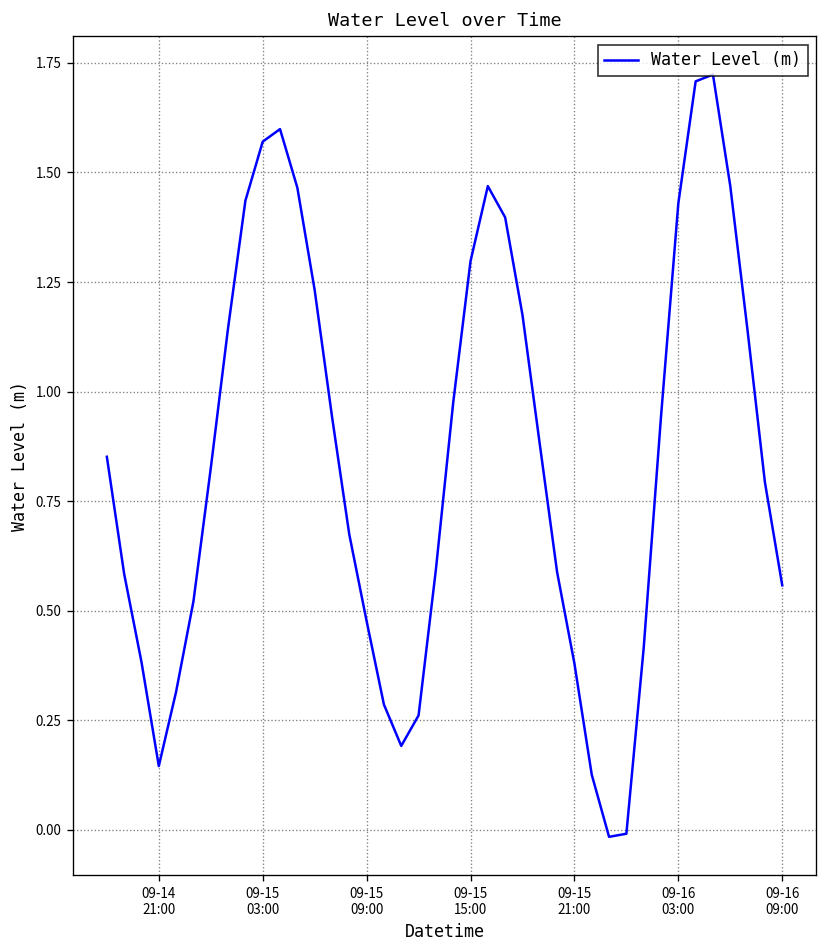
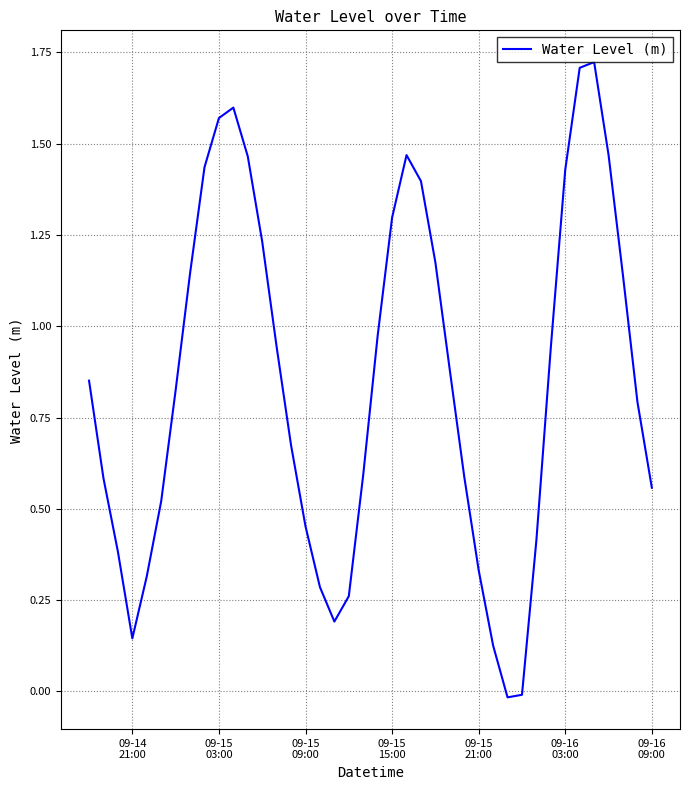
  {
    "09-14 21:00": 0.15,
    "09-15 03:00": 1.57,
-   "09-15 09:00": 0.48,
+   "09-15 09:00": 0.45,
    "09-15 15:00": 1.30,
-   "09-15 21:00": 0.38,
+   "09-15 21:00": 0.33,
    "09-16 03:00": 1.43,
    "09-16 09:00": 0.56
  }
